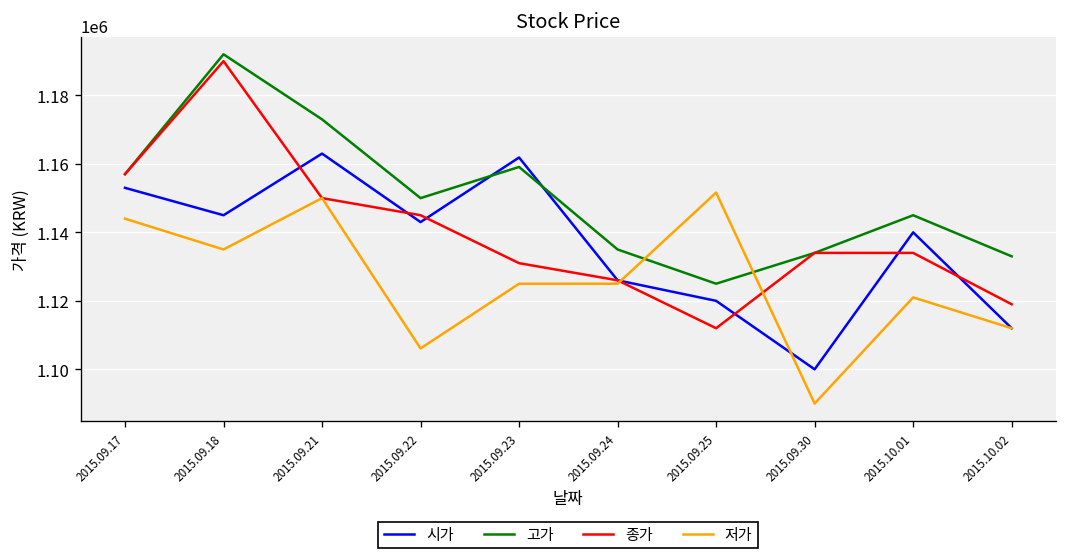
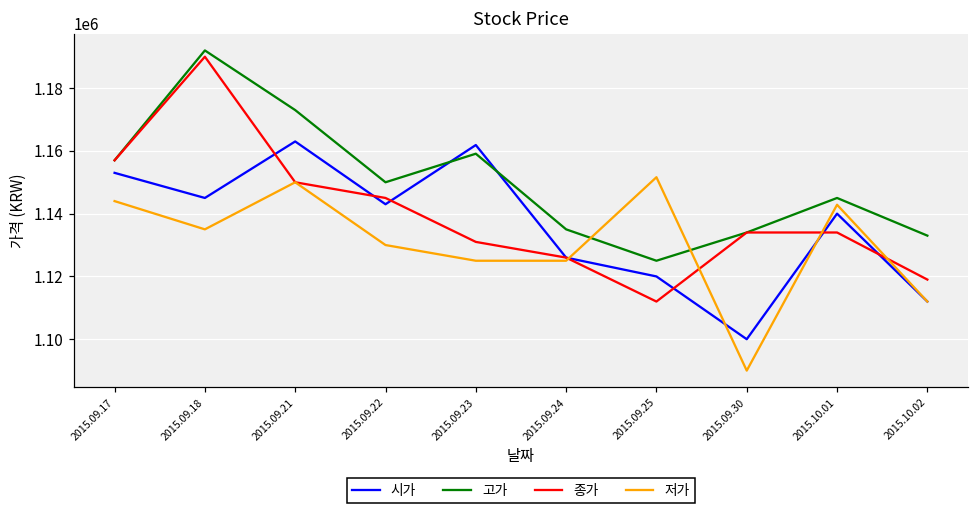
  {
    "시가": {
      "2015.09.17": 1153000,
      "2015.09.18": 1145000,
      "2015.09.21": 1163000,
      "2015.09.22": 1143000,
      "2015.09.23": 1162000,
      "2015.09.25": 1120000,
      "2015.09.30": 1100000,
      "2015.10.01": 1140000
    },
    "고가": {
      "2015.09.18": 1192000,
      "2015.09.21": 1173000,
      "2015.09.22": 1150000,
      "2015.09.23": 1159000,
      "2015.09.24": 1135000,
      "2015.09.25": 1125000,
      "2015.10.01": 1145000,
      "2015.10.02": 1133000
    },
    "종가": {
      "2015.09.18": 1190000,
      "2015.09.22": 1145000,
      "2015.09.23": 1131000,
      "2015.09.25": 1112000,
      "2015.10.01": 1134000,
      "2015.10.02": 1119000
    },
    "저가": {
      "2015.09.17": 1144000,
      "2015.09.18": 1135000,
-     "2015.09.22": 1106000,
+     "2015.09.22": 1130000,
      "2015.09.23": 1125000,
      "2015.09.24": 1125000,
      "2015.09.25": 1152000,
      "2015.09.30": 1090000,
-     "2015.10.01": 1121000
+     "2015.10.01": 1143000
    }
  }
